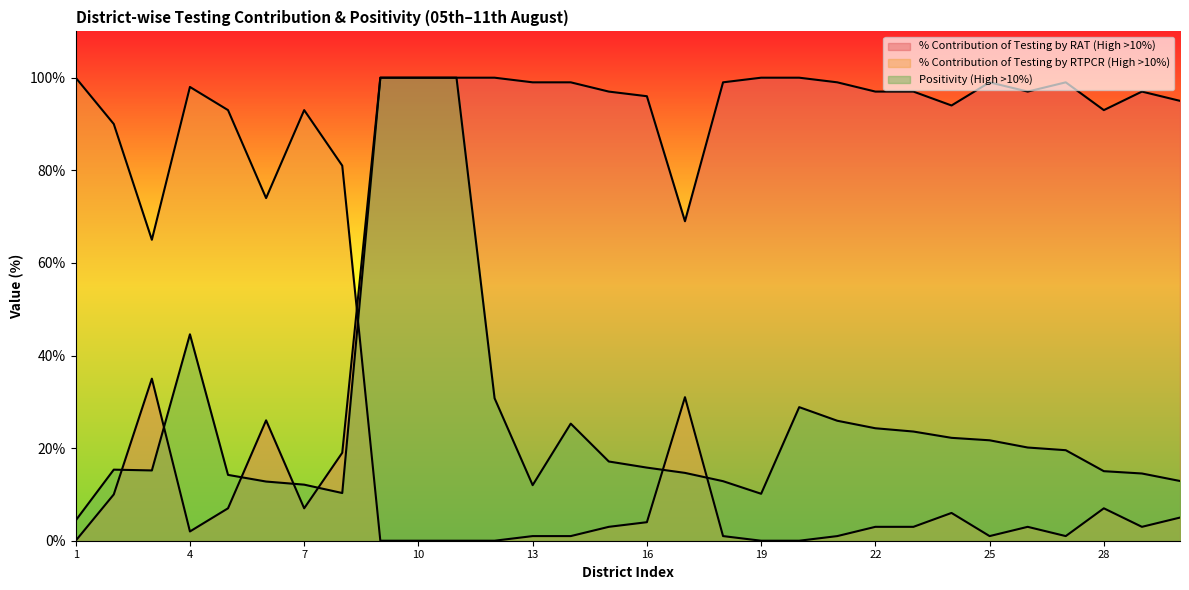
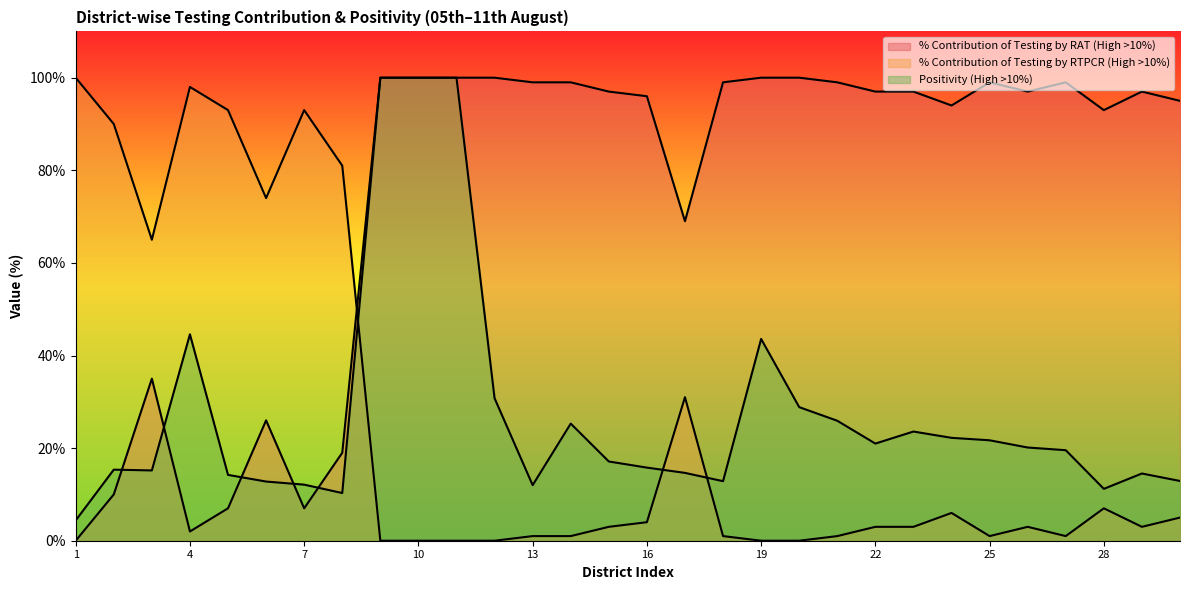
  {
    "Positivity (High >10%)": {
      "1": "4%",
      "4": "45%",
      "7": "12%",
      "13": "12%",
      "16": "16%",
-     "19": "10%",
-     "22": "24%",
+     "19": "44%",
+     "22": "21%",
      "25": "22%",
-     "28": "15%"
+     "28": "11%"
    }
  }
